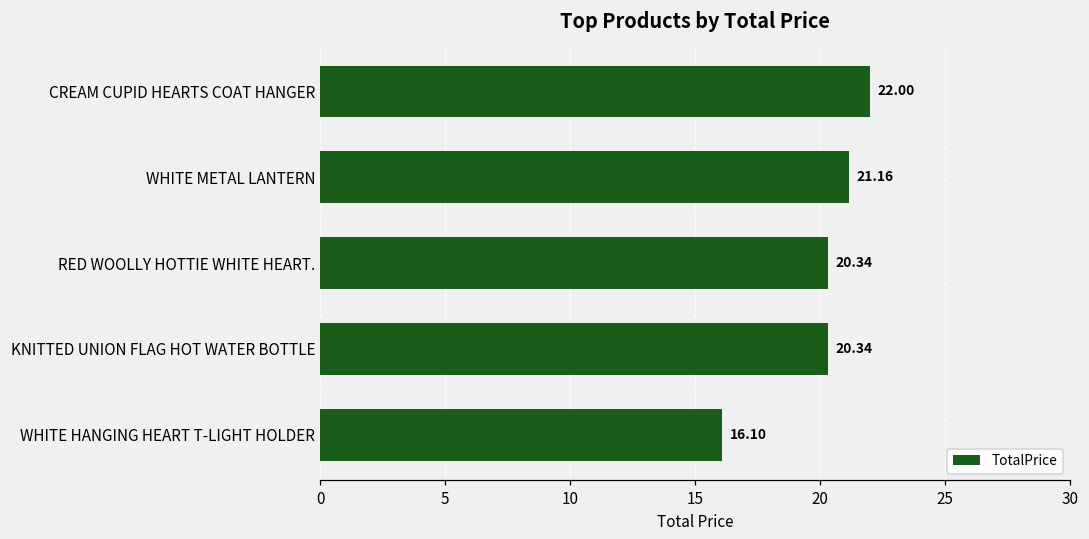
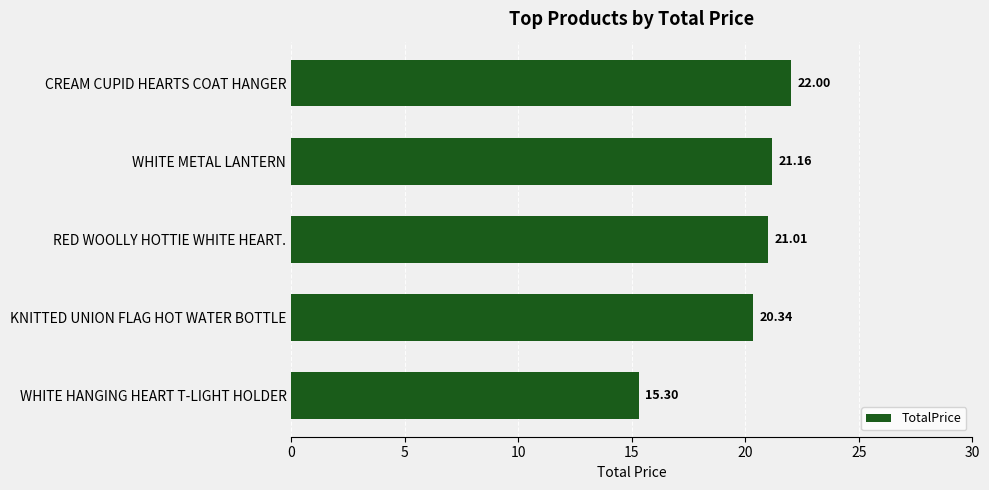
  {
    "CREAM CUPID HEARTS COAT HANGER": 22.00,
    "WHITE METAL LANTERN": 21.16,
-   "RED WOOLLY HOTTIE WHITE HEART.": 20.34,
+   "RED WOOLLY HOTTIE WHITE HEART.": 21.01,
    "KNITTED UNION FLAG HOT WATER BOTTLE": 20.34,
-   "WHITE HANGING HEART T-LIGHT HOLDER": 16.10
+   "WHITE HANGING HEART T-LIGHT HOLDER": 15.30
  }
